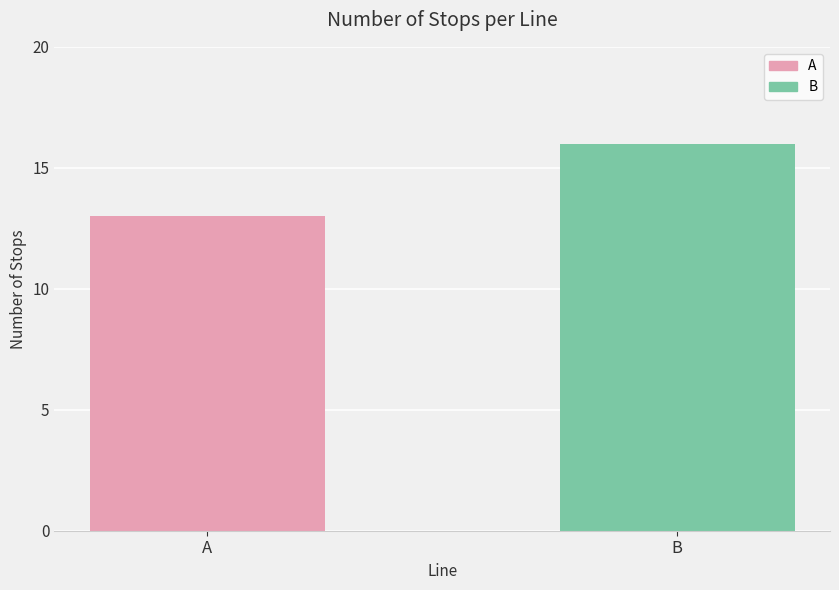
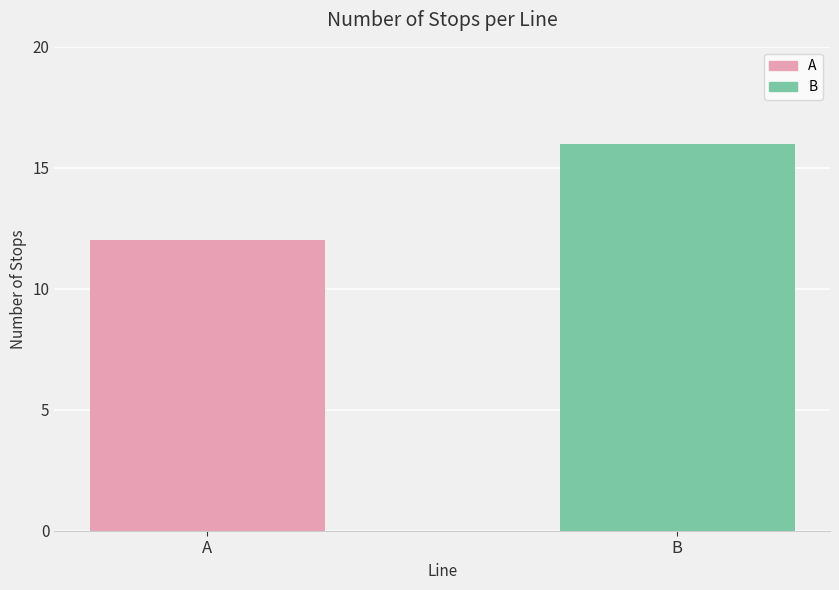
  {
-   "A": 13,
+   "A": 12,
    "B": 16
  }
